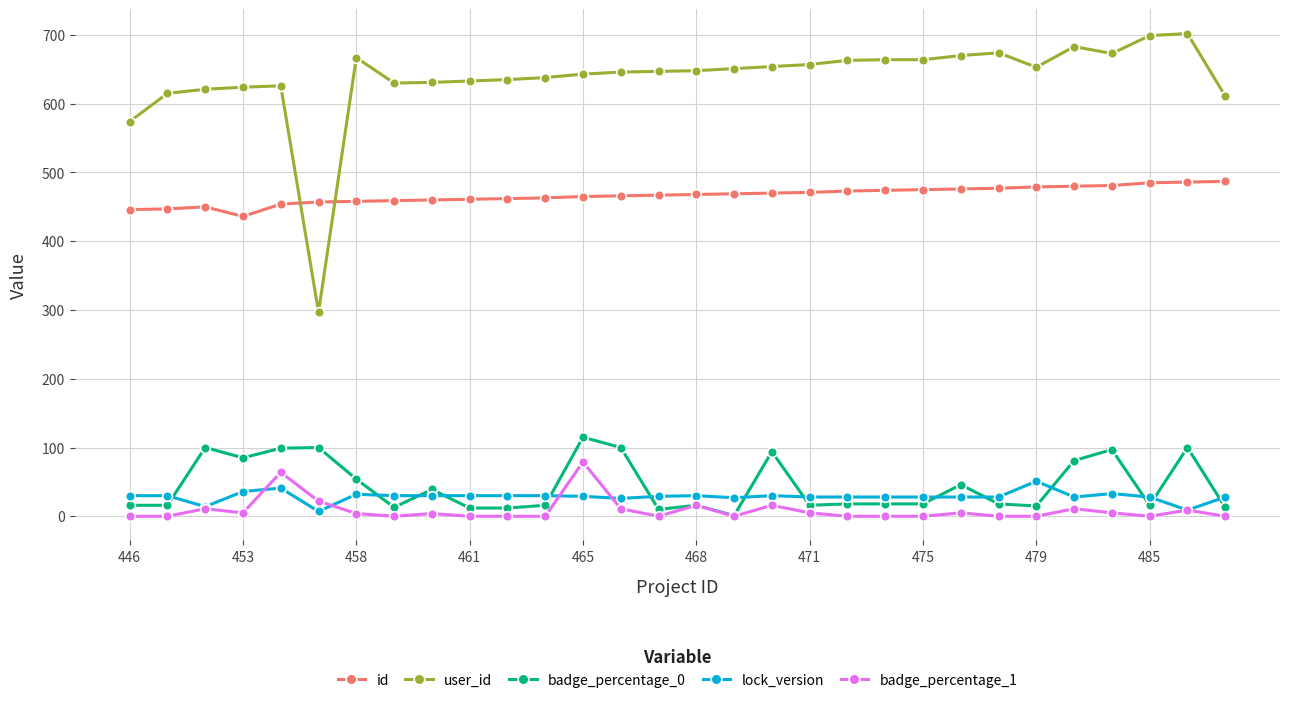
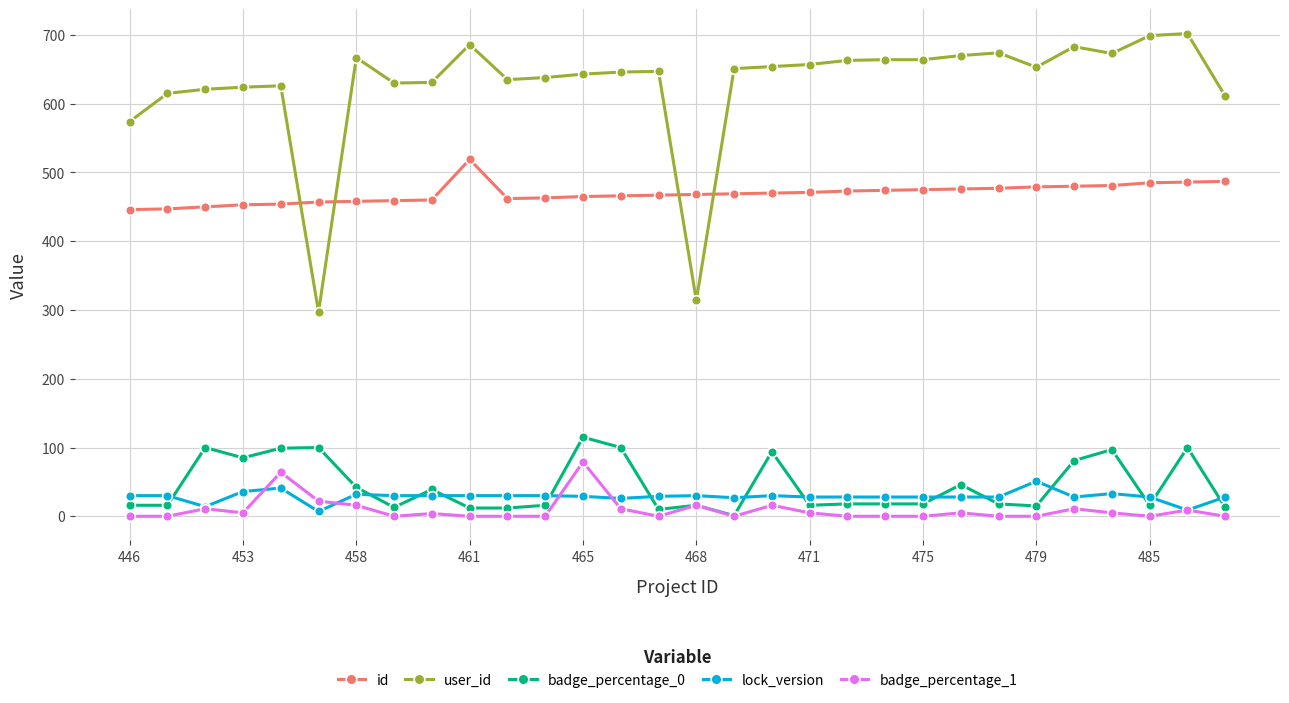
  {
    "id": {
      "446": 450,
-     "453": 440,
+     "453": 450,
      "458": 460,
-     "461": 460,
+     "461": 520,
      "465": 470,
      "468": 470,
      "471": 470,
      "475": 480,
      "479": 480,
      "485": 490
    },
    "user_id": {
      "446": 570,
      "453": 620,
      "458": 670,
-     "461": 630,
+     "461": 690,
      "465": 640,
-     "468": 650,
+     "468": 310,
      "471": 660,
      "475": 660,
      "479": 650,
      "485": 700
    },
    "badge_percentage_0": {
      "446": 20,
      "453": 90,
-     "458": 50,
+     "458": 40,
      "461": 10,
      "465": 120,
      "471": 20,
      "475": 20,
      "479": 20,
      "485": 20
    },
    "lock_version": {
      "446": 30,
      "453": 40,
      "458": 30,
      "461": 30,
      "465": 30,
      "468": 30,
      "471": 30,
      "475": 30,
      "479": 50,
      "485": 30
    },
    "badge_percentage_1": {
      "446": 0,
      "453": 10,
-     "458": 0,
+     "458": 20,
      "461": 0,
      "465": 80,
      "471": 10,
      "475": 0,
      "479": 0,
      "485": 0
    }
  }
